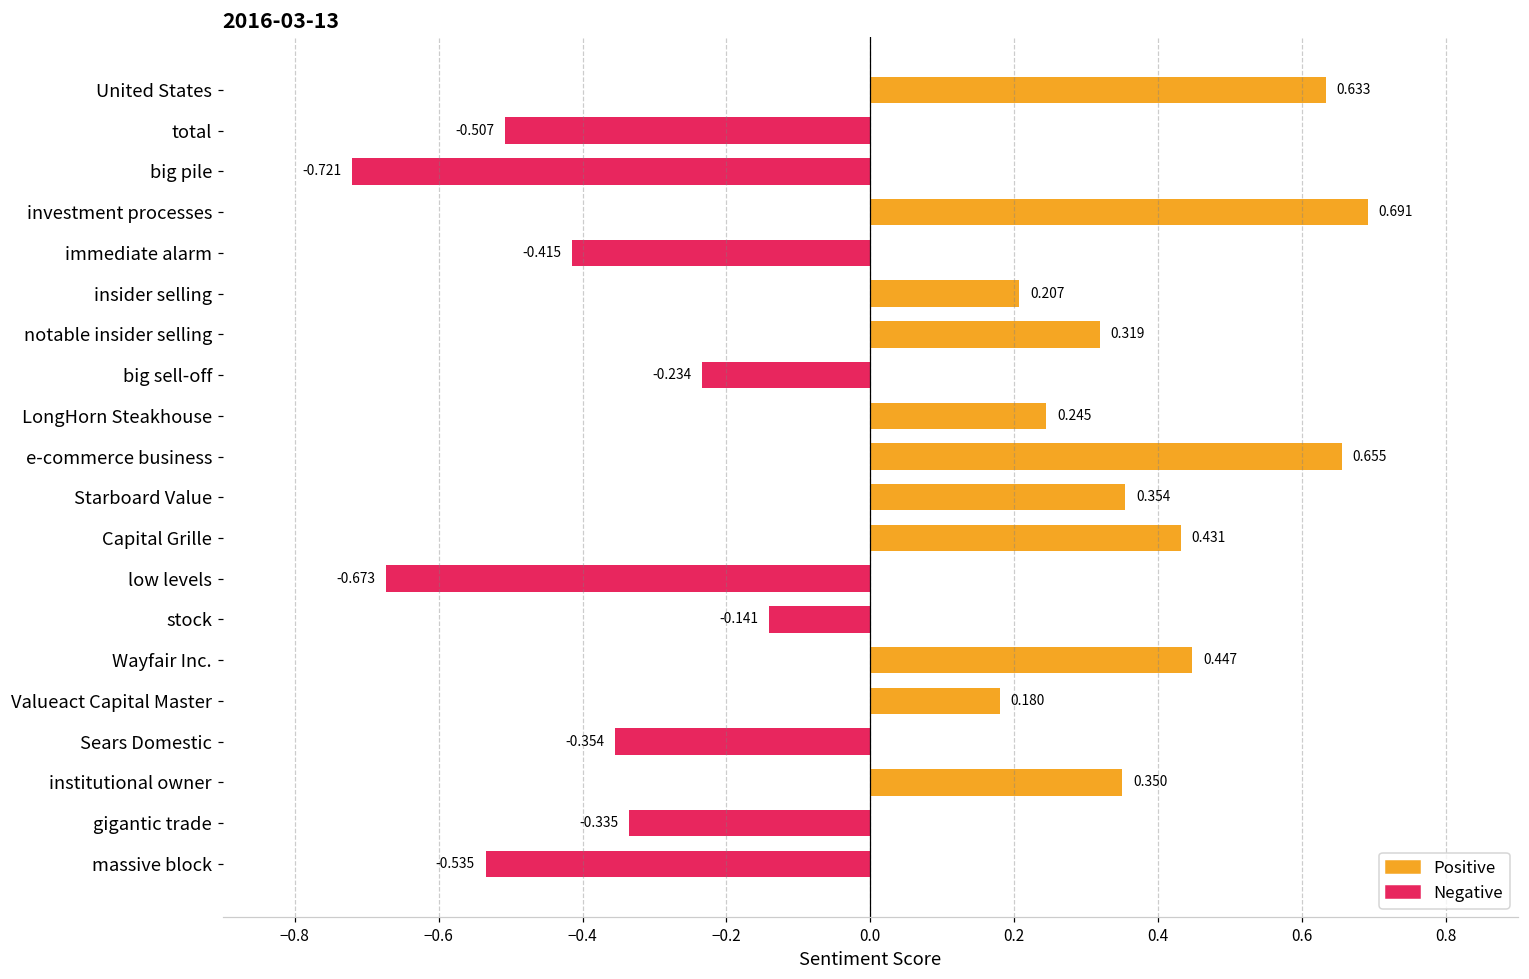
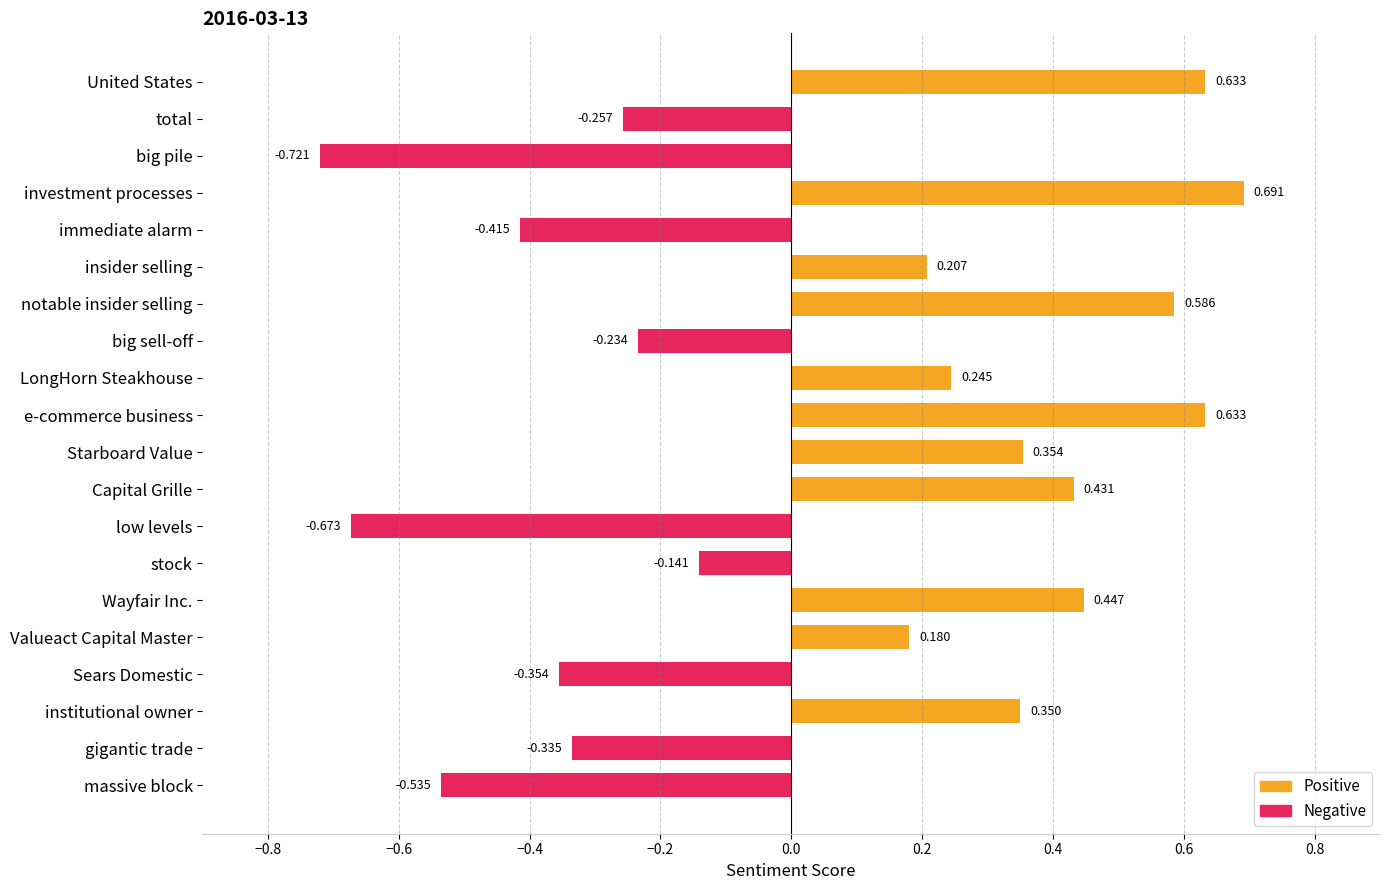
  {
    "Positive": {
      "United States": 0.633,
      "investment processes": 0.691,
      "insider selling": 0.207,
-     "notable insider selling": 0.319,
+     "notable insider selling": 0.586,
      "LongHorn Steakhouse": 0.245,
-     "e-commerce business": 0.655,
+     "e-commerce business": 0.633,
      "Starboard Value": 0.354,
      "Capital Grille": 0.431,
      "Wayfair Inc.": 0.447,
      "Valueact Capital Master": 0.180,
      "institutional owner": 0.350
    },
    "Negative": {
-     "total": -0.507,
+     "total": -0.257,
      "big pile": -0.721,
      "immediate alarm": -0.415,
      "big sell-off": -0.234,
      "low levels": -0.673,
      "stock": -0.141,
      "Sears Domestic": -0.354,
      "gigantic trade": -0.335,
      "massive block": -0.535
    }
  }
